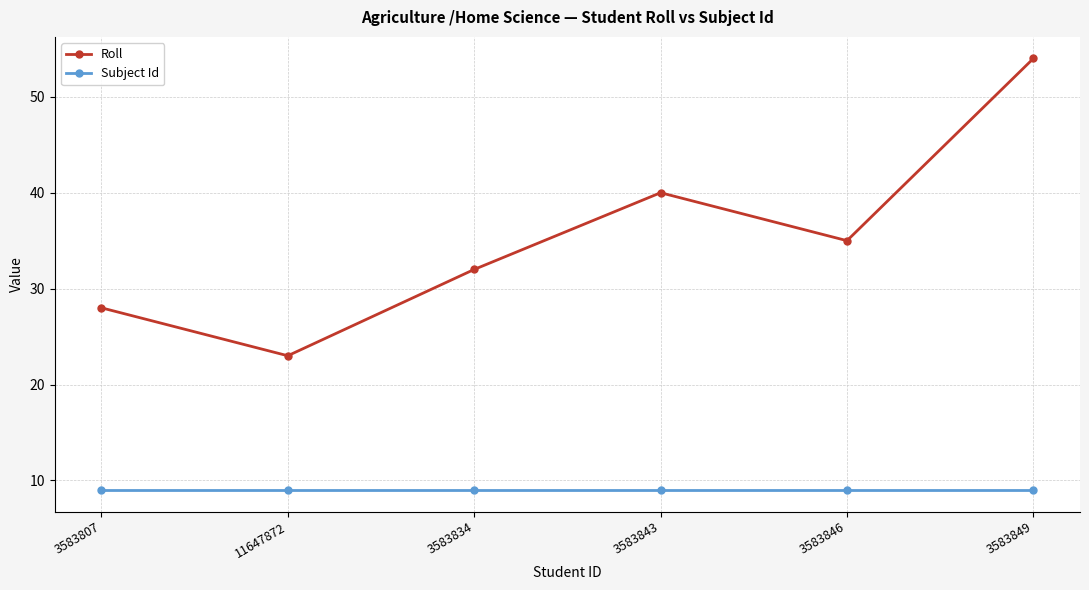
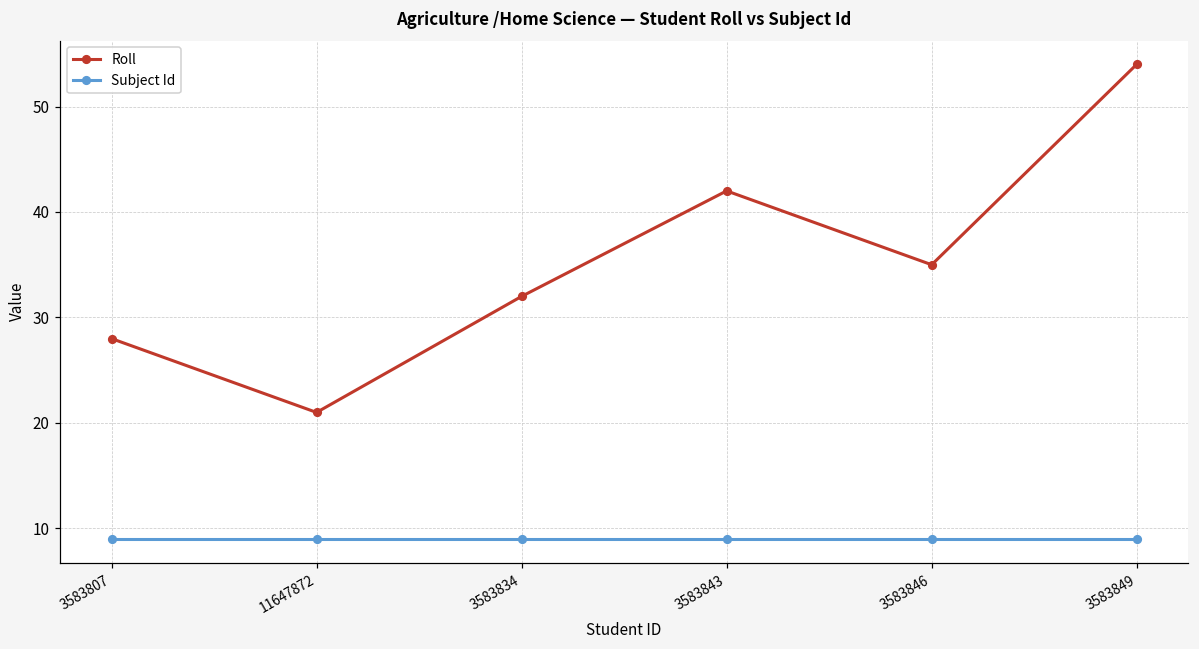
  {
    "Roll": {
      "3583807": 28,
-     "11647872": 23,
+     "11647872": 21,
      "3583834": 32,
-     "3583843": 40,
+     "3583843": 42,
      "3583846": 35,
      "3583849": 54
    },
    "Subject Id": {
      "3583807": 9,
      "11647872": 9,
      "3583834": 9,
      "3583843": 9,
      "3583846": 9,
      "3583849": 9
    }
  }
